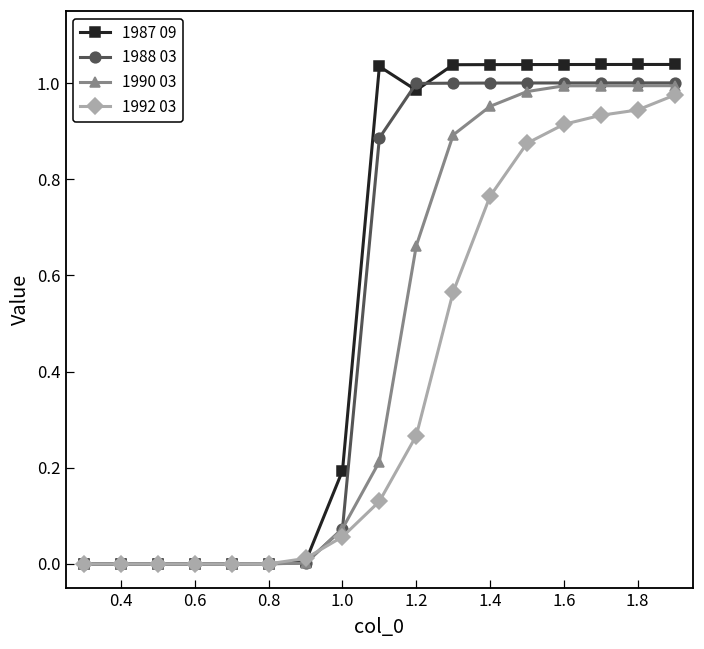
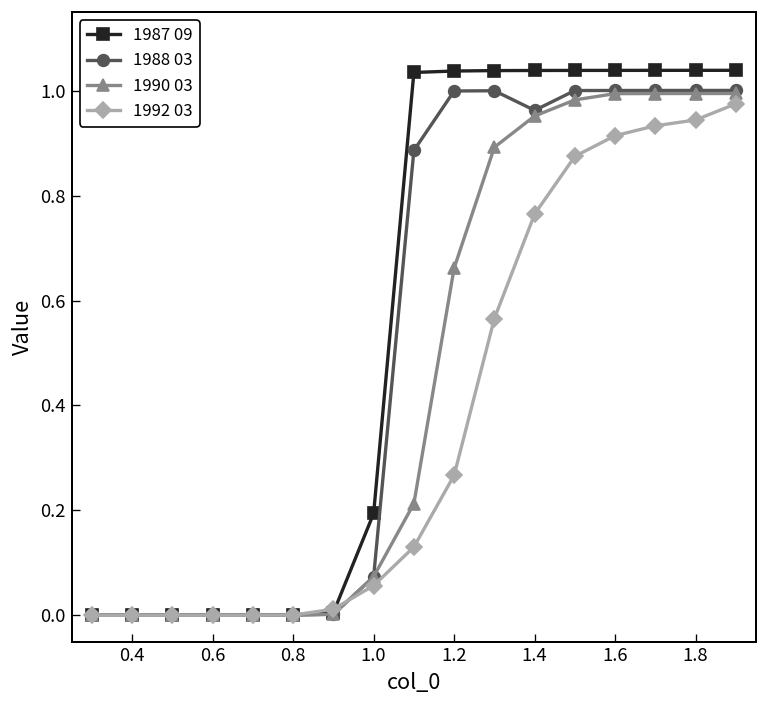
  {
    "1987 09": {
      "1.0": 0.19,
-     "1.2": 0.99,
+     "1.2": 1.04,
      "1.4": 1.04,
      "1.6": 1.04,
      "1.8": 1.04
    },
    "1988 03": {
      "1.2": 1.00,
-     "1.4": 1.00,
+     "1.4": 0.96,
      "1.6": 1.00
    }
  }
